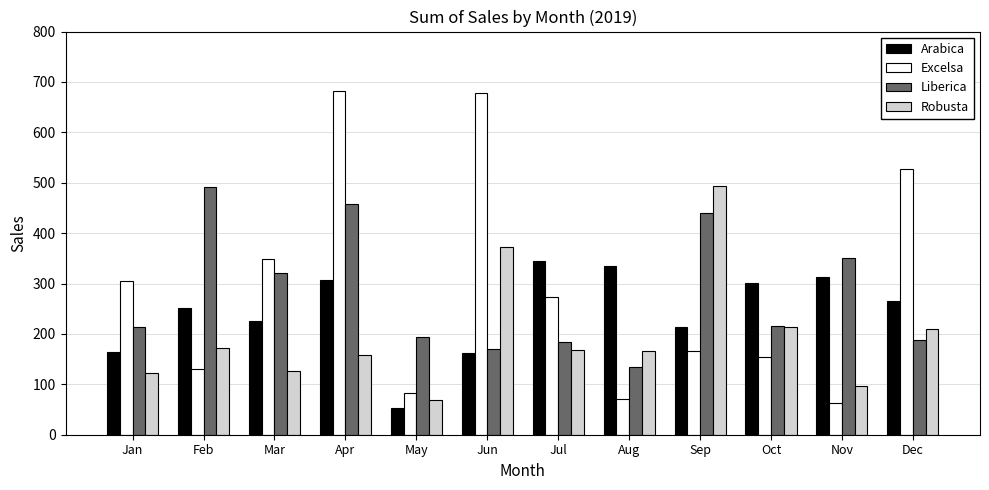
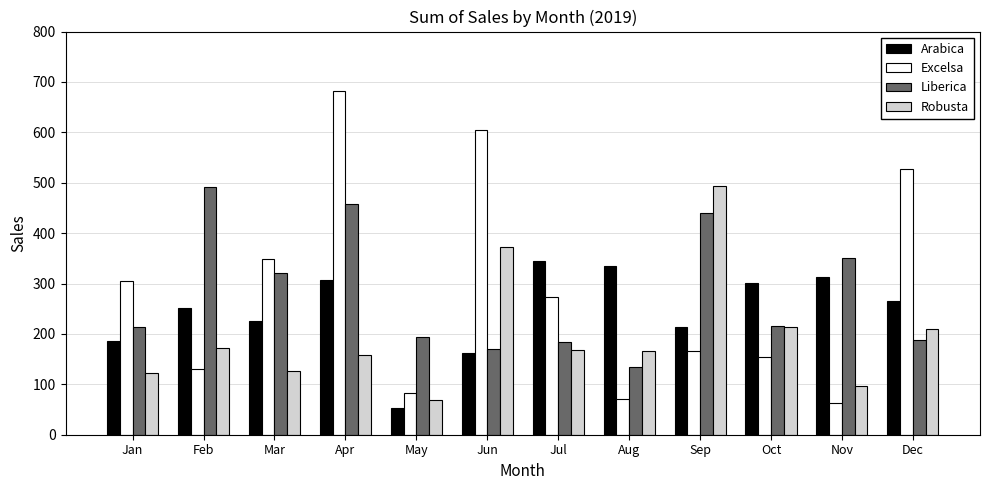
  {
    "Arabica": {
-     "Jan": 160,
+     "Jan": 190,
      "Feb": 250,
      "Mar": 220,
      "Apr": 310,
      "May": 50,
      "Jun": 160,
      "Jul": 350,
      "Aug": 330,
      "Sep": 210,
      "Oct": 300,
      "Nov": 310,
      "Dec": 270
    },
    "Excelsa": {
      "Jan": 310,
      "Feb": 130,
      "Mar": 350,
      "Apr": 680,
      "May": 80,
-     "Jun": 680,
+     "Jun": 600,
      "Jul": 270,
      "Aug": 70,
      "Sep": 170,
      "Oct": 150,
      "Nov": 60,
      "Dec": 530
    },
    "Liberica": {
      "Jan": 210,
      "Feb": 490,
      "Mar": 320,
      "Apr": 460,
      "May": 190,
      "Jun": 170,
      "Jul": 180,
      "Aug": 130,
      "Sep": 440,
      "Oct": 220,
      "Nov": 350,
      "Dec": 190
    },
    "Robusta": {
      "Jan": 120,
      "Feb": 170,
      "Mar": 130,
      "Apr": 160,
      "May": 70,
      "Jun": 370,
      "Jul": 170,
      "Aug": 170,
      "Sep": 490,
      "Oct": 210,
      "Nov": 100,
      "Dec": 210
    }
  }
